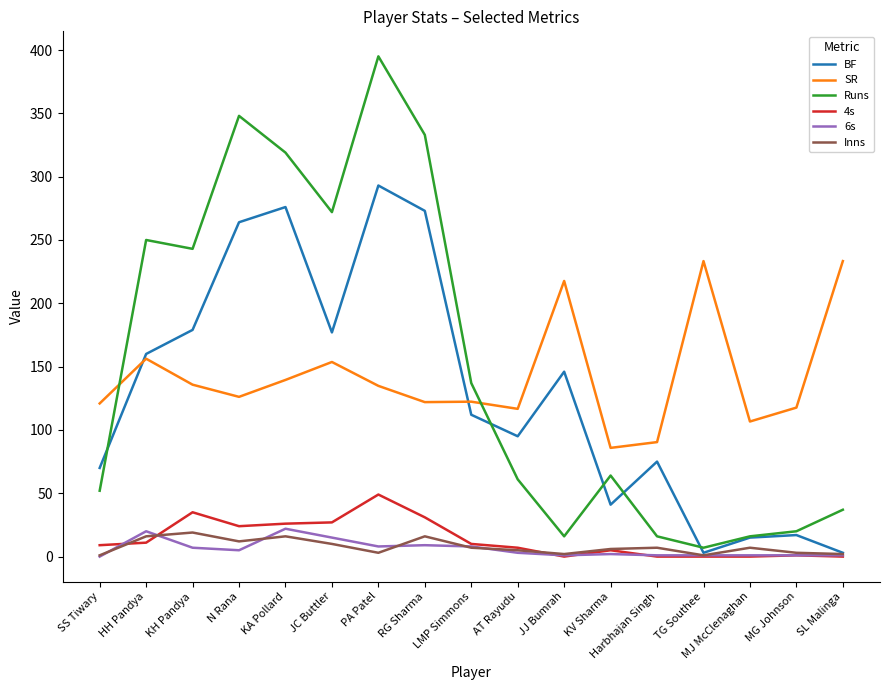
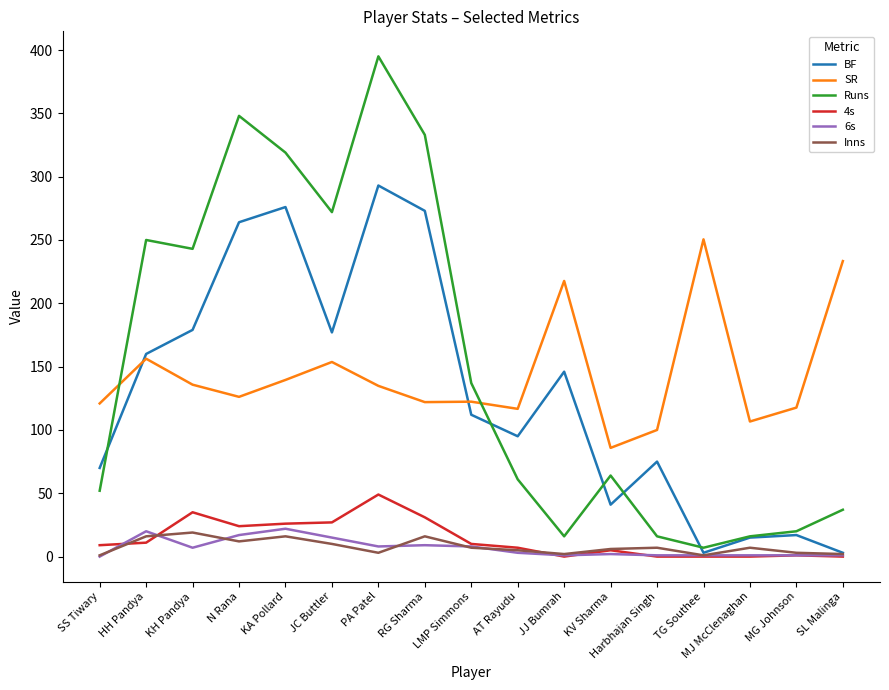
  {
    "BF": {
      "SS Tiwary": 70,
      "HH Pandya": 160,
      "KH Pandya": 179,
      "N Rana": 264,
      "KA Pollard": 276,
      "JC Buttler": 177,
      "PA Patel": 293,
      "RG Sharma": 273,
      "LMP Simmons": 112,
      "AT Rayudu": 95,
      "JJ Bumrah": 146,
      "KV Sharma": 41,
      "Harbhajan Singh": 75,
      "MG Johnson": 17
    },
    "SR": {
      "SS Tiwary": 121,
      "HH Pandya": 156,
      "KH Pandya": 136,
      "N Rana": 126,
      "KA Pollard": 139,
      "JC Buttler": 154,
      "PA Patel": 135,
      "RG Sharma": 122,
      "LMP Simmons": 122,
      "AT Rayudu": 117,
      "JJ Bumrah": 218,
      "KV Sharma": 86,
-     "Harbhajan Singh": 90,
-     "TG Southee": 233,
+     "Harbhajan Singh": 100,
+     "TG Southee": 250,
      "MJ McClenaghan": 107,
      "MG Johnson": 118,
      "SL Malinga": 233
    },
    "Runs": {
      "SS Tiwary": 52,
      "HH Pandya": 250,
      "KH Pandya": 243,
      "N Rana": 348,
      "KA Pollard": 319,
      "JC Buttler": 272,
      "PA Patel": 395,
      "RG Sharma": 333,
      "LMP Simmons": 137,
      "AT Rayudu": 61,
      "JJ Bumrah": 16,
      "KV Sharma": 64,
      "Harbhajan Singh": 16,
      "TG Southee": 7,
      "MG Johnson": 20,
      "SL Malinga": 37
    },
    "4s": {
      "SS Tiwary": 9,
      "HH Pandya": 11,
      "KH Pandya": 35,
      "N Rana": 24,
      "KA Pollard": 26,
      "JC Buttler": 27,
      "PA Patel": 49,
      "RG Sharma": 31,
      "LMP Simmons": 10,
      "AT Rayudu": 7
    },
    "6s": {
      "HH Pandya": 20,
      "KH Pandya": 7,
-     "N Rana": 5,
+     "N Rana": 17,
      "KA Pollard": 22,
      "JC Buttler": 15,
      "PA Patel": 8,
      "RG Sharma": 9,
      "KV Sharma": 2
    },
    "Inns": {
      "HH Pandya": 16,
      "KH Pandya": 19,
      "N Rana": 12,
      "KA Pollard": 16,
      "JC Buttler": 10,
      "PA Patel": 3,
      "RG Sharma": 16,
      "Harbhajan Singh": 7,
      "MJ McClenaghan": 7
    }
  }
